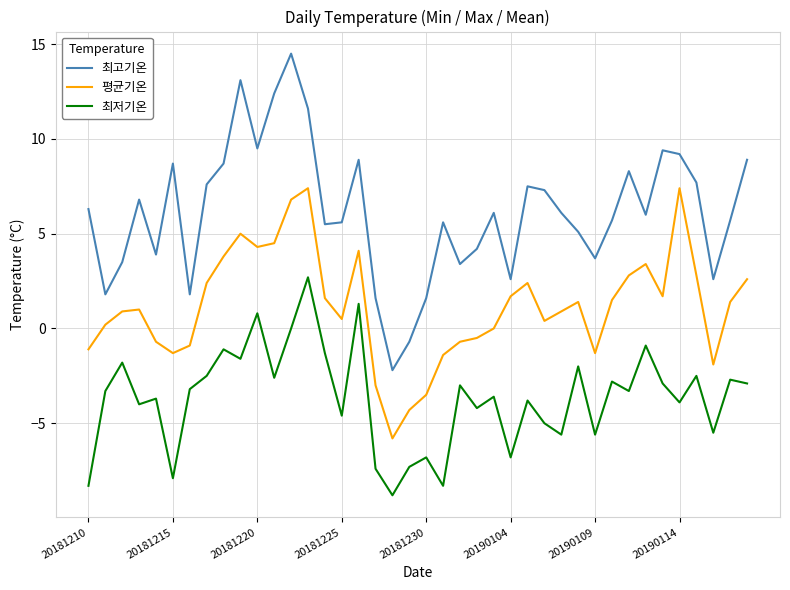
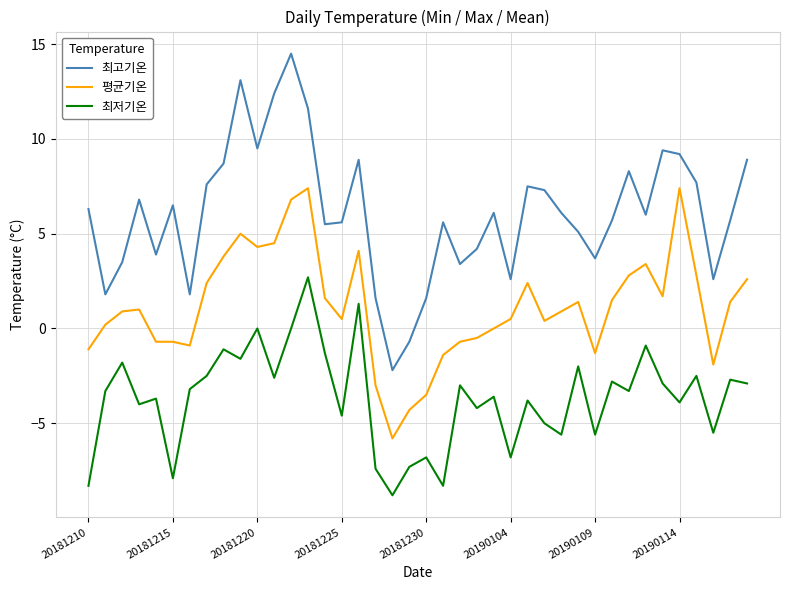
  {
    "최고기온": {
      "20181210": 6.3,
-     "20181215": 8.7,
+     "20181215": 6.5,
      "20181220": 9.5,
      "20181225": 5.6,
      "20181230": 1.6,
      "20190104": 2.6,
      "20190109": 3.7,
      "20190114": 9.2
    },
    "평균기온": {
      "20181210": -1.1,
-     "20181215": -1.3,
+     "20181215": -0.7,
      "20181220": 4.3,
      "20181225": 0.5,
      "20181230": -3.5,
-     "20190104": 1.7,
+     "20190104": 0.5,
      "20190109": -1.3,
      "20190114": 7.4
    },
    "최저기온": {
      "20181210": -8.3,
      "20181215": -7.9,
-     "20181220": 0.8,
+     "20181220": 0.0,
      "20181225": -4.6,
      "20181230": -6.8,
      "20190104": -6.8,
      "20190109": -5.6,
      "20190114": -3.9
    }
  }
